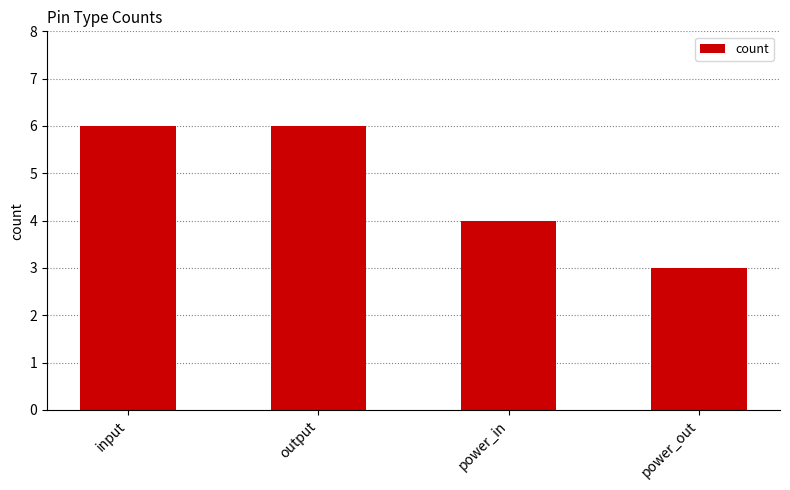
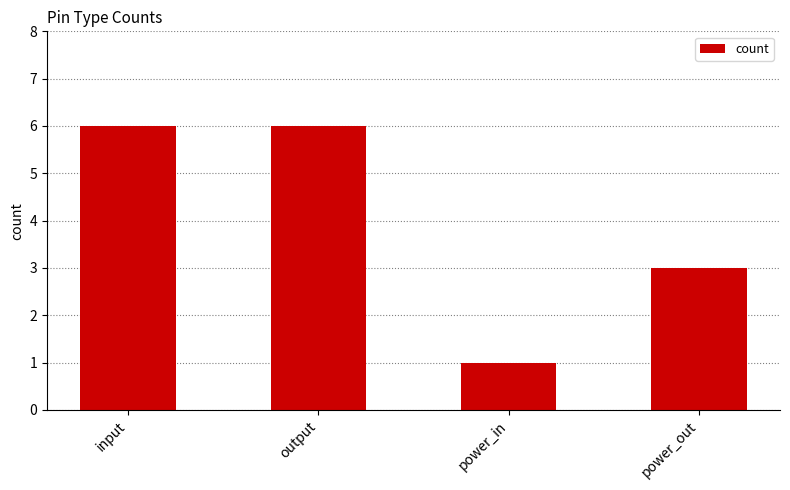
  {
    "input": 6,
    "output": 6,
-   "power_in": 4,
+   "power_in": 1,
    "power_out": 3
  }
